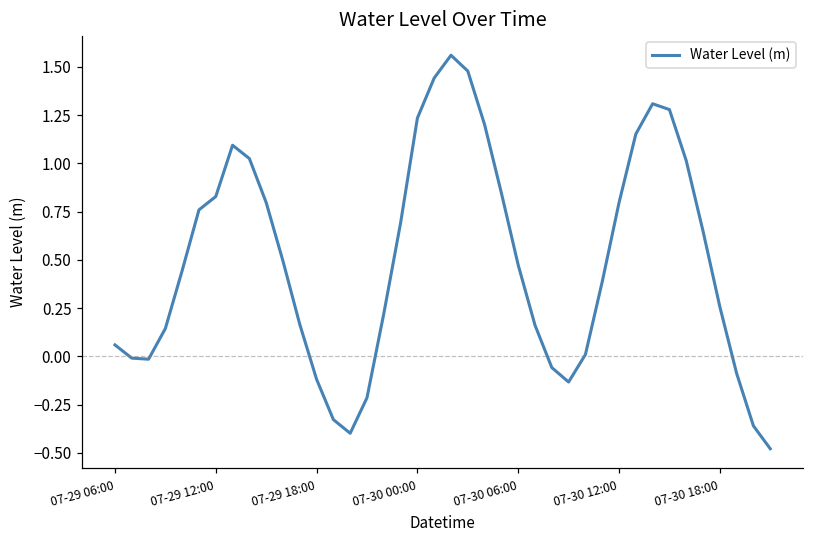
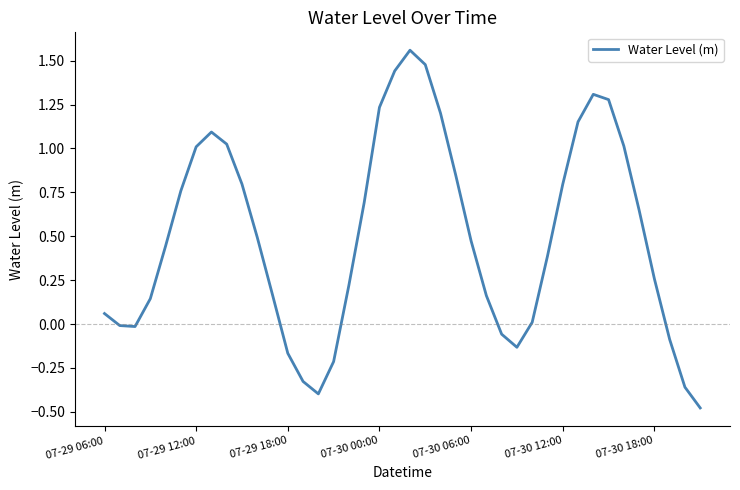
  {
    "07-29 06:00": 0.06,
-   "07-29 12:00": 0.83,
-   "07-29 18:00": -0.12,
+   "07-29 12:00": 1.01,
+   "07-29 18:00": -0.17,
    "07-30 00:00": 1.23,
    "07-30 06:00": 0.47,
    "07-30 12:00": 0.80,
    "07-30 18:00": 0.26
  }
